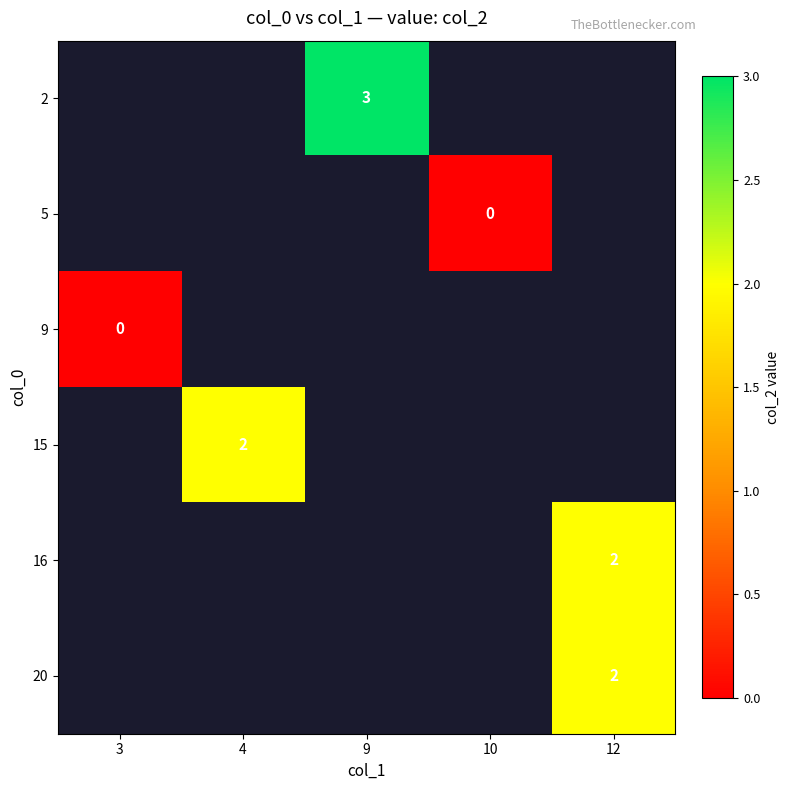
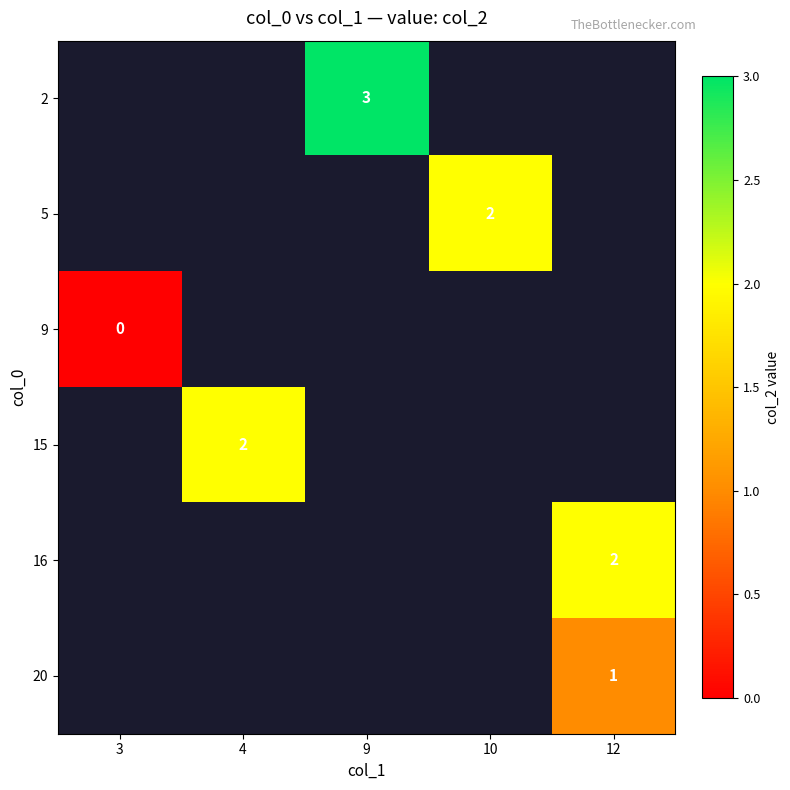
  {
    "2": {
      "9": 3
    },
    "5": {
-     "10": 0
+     "10": 2
    },
    "9": {
      "3": 0
    },
    "15": {
      "4": 2
    },
    "16": {
      "12": 2
    },
    "20": {
-     "12": 2
+     "12": 1
    }
  }
